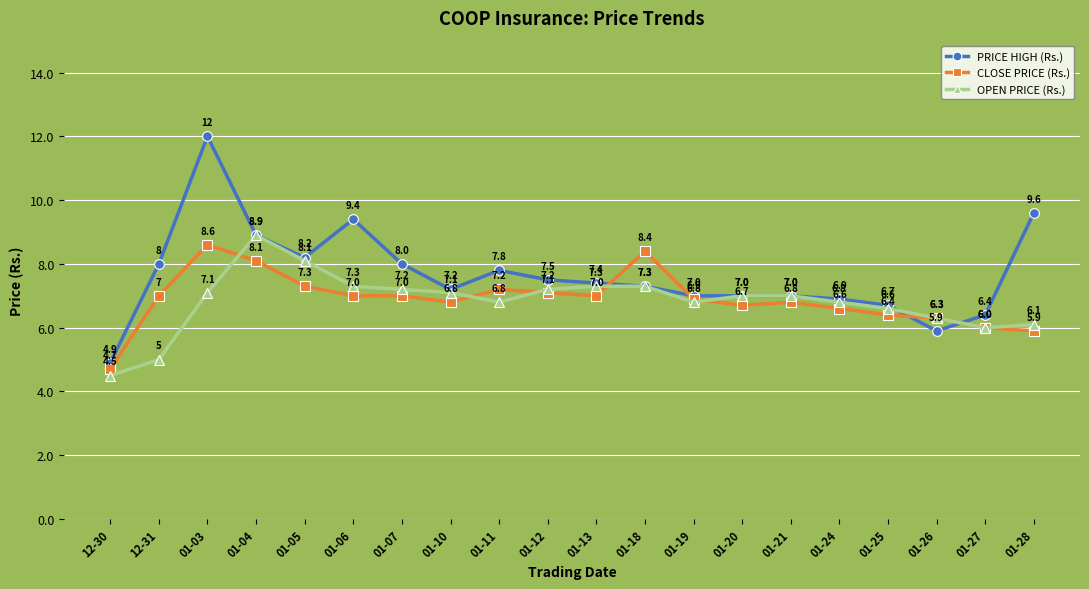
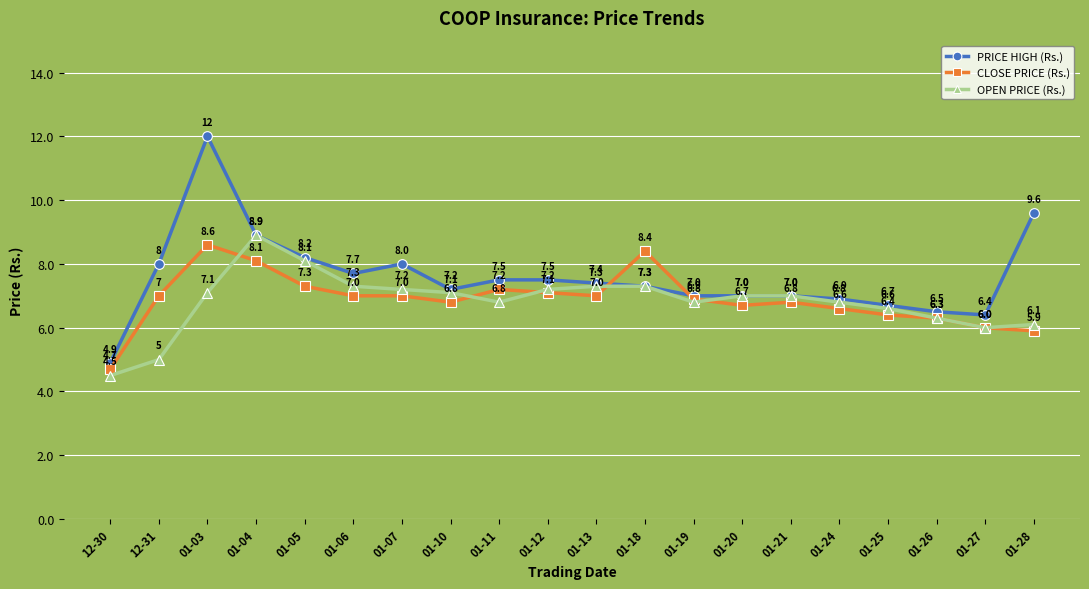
  {
    "PRICE HIGH (Rs.)": {
      "12-31": 8,
      "01-03": 12,
-     "01-06": 9.4,
+     "01-06": 7.7,
      "01-07": 8.0,
-     "01-11": 7.8,
+     "01-11": 7.5,
      "01-12": 7.5,
-     "01-26": 5.9,
+     "01-26": 6.5,
      "01-27": 6.4,
      "01-28": 9.6
    },
    "CLOSE PRICE (Rs.)": {
      "12-31": 7,
      "01-03": 8.6,
      "01-04": 8.1,
      "01-05": 7.3,
      "01-18": 8.4
    },
    "OPEN PRICE (Rs.)": {
      "12-31": 5,
      "01-03": 7.1,
      "01-06": 7.3
    }
  }
